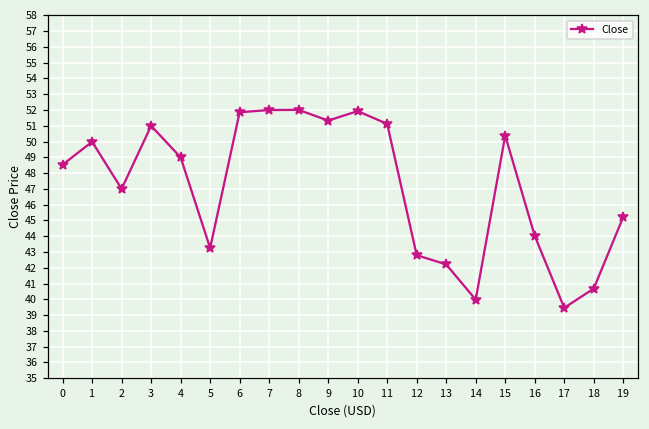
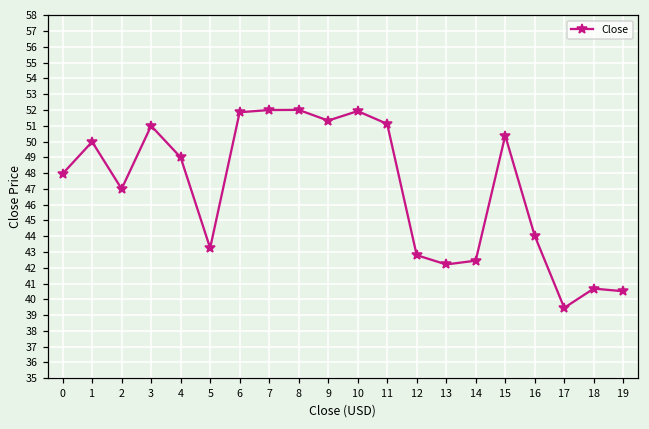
  {
-   "0": 48.5,
+   "0": 48.0,
    "1": 50.0,
    "2": 47.0,
    "3": 51.0,
    "4": 49.0,
    "5": 43.2,
    "6": 51.9,
    "7": 52.0,
    "8": 52.0,
    "9": 51.3,
    "10": 51.9,
    "11": 51.1,
    "12": 42.8,
    "13": 42.2,
-   "14": 40.0,
+   "14": 42.5,
    "15": 50.4,
    "16": 44.0,
    "17": 39.5,
    "18": 40.7,
-   "19": 45.2
+   "19": 40.5
  }
